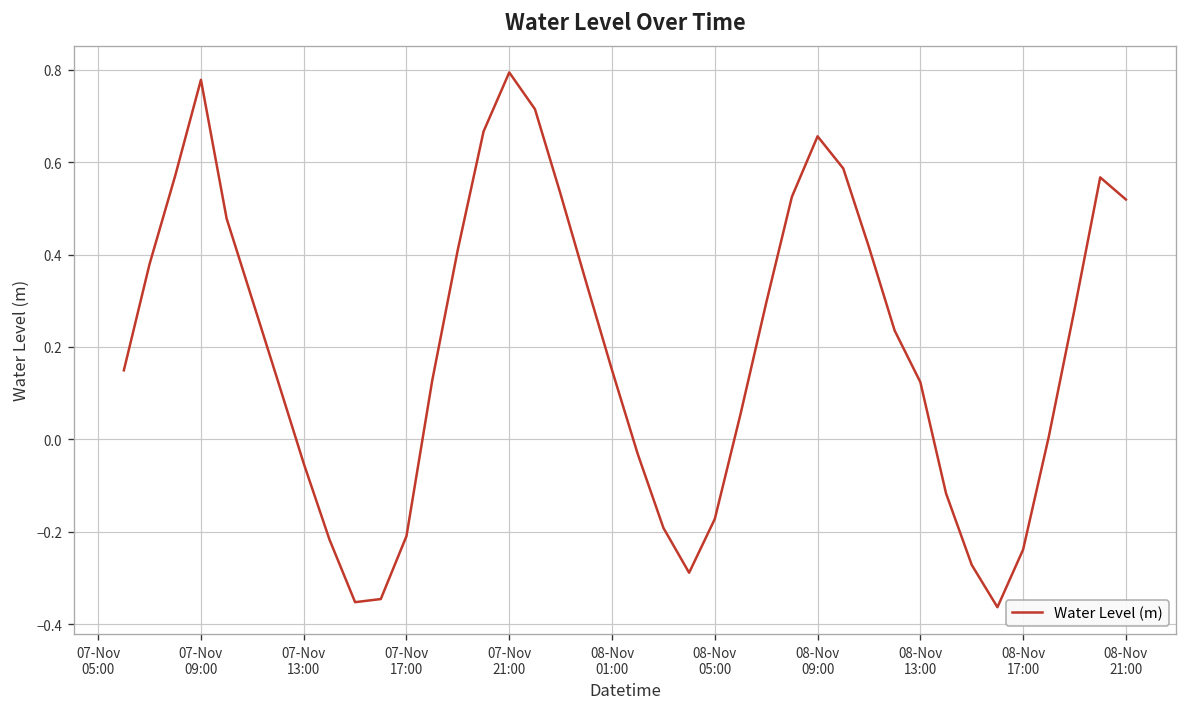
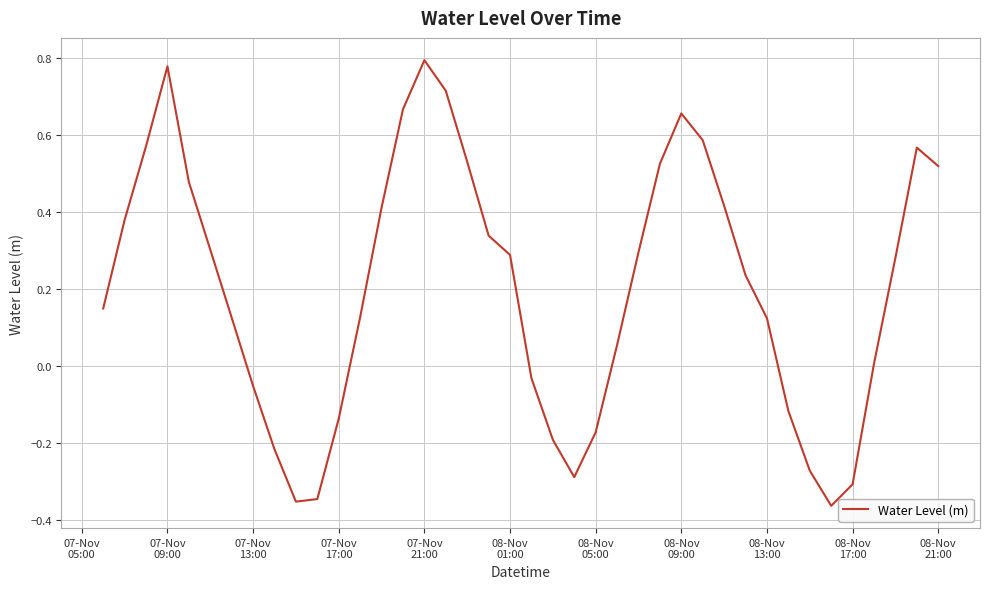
  {
    "07-Nov 09:00": 0.78,
    "07-Nov 13:00": -0.05,
-   "07-Nov 17:00": -0.21,
+   "07-Nov 17:00": -0.14,
    "07-Nov 21:00": 0.79,
-   "08-Nov 01:00": 0.15,
+   "08-Nov 01:00": 0.29,
    "08-Nov 05:00": -0.17,
    "08-Nov 09:00": 0.66,
    "08-Nov 13:00": 0.12,
-   "08-Nov 17:00": -0.24,
+   "08-Nov 17:00": -0.31,
    "08-Nov 21:00": 0.52
  }
